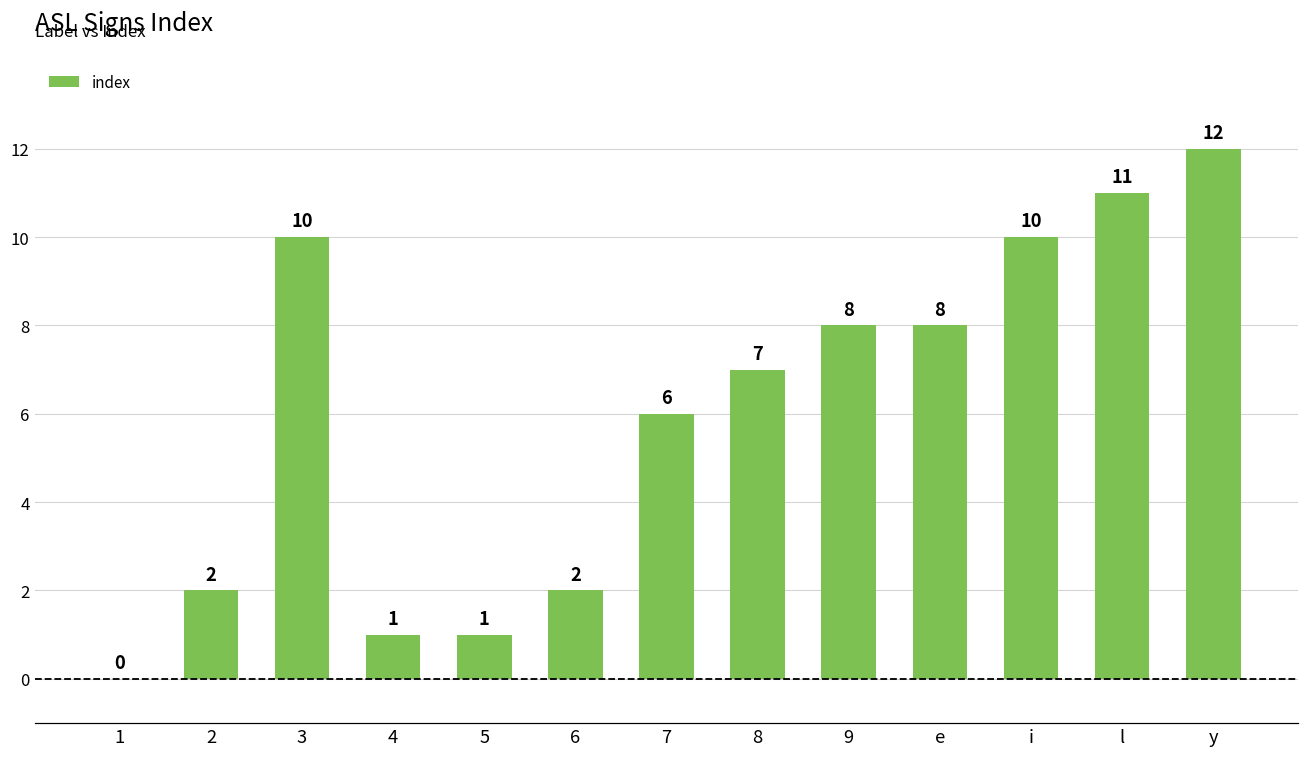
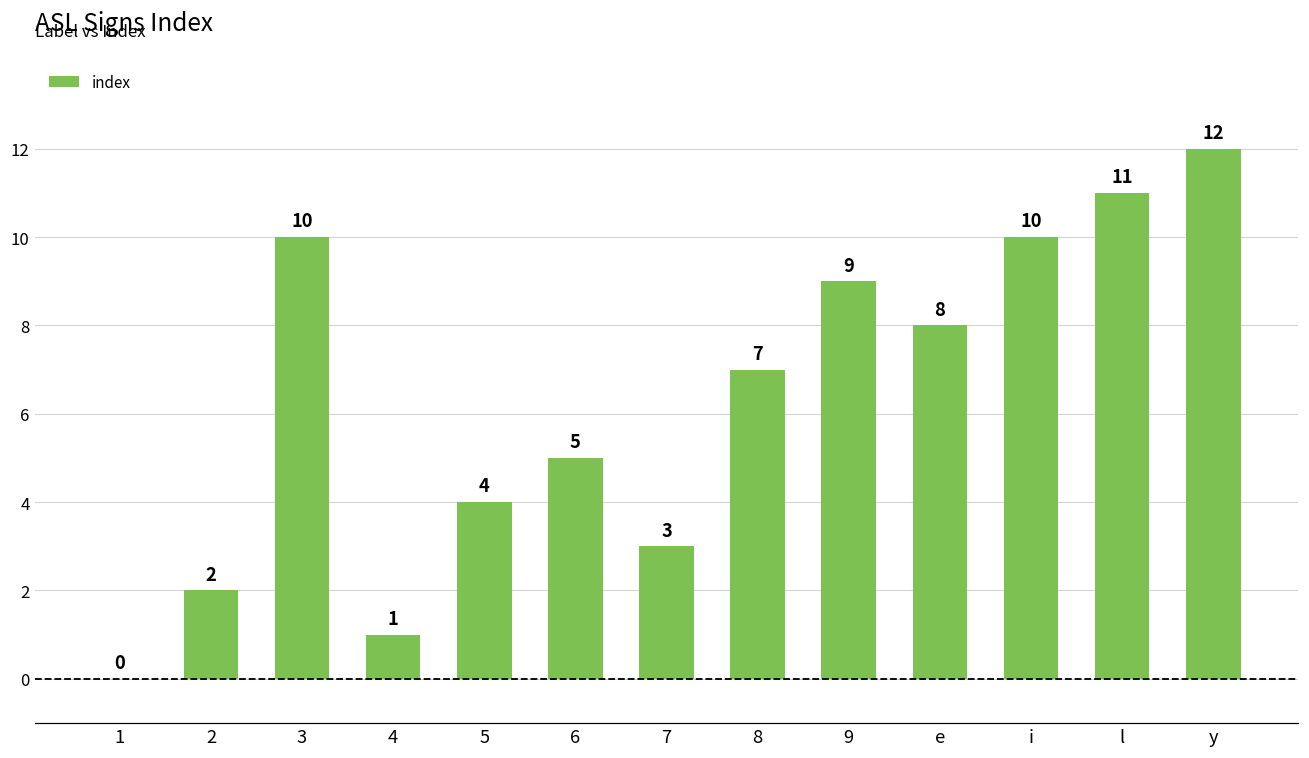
  {
    "1": 0,
    "2": 2,
    "3": 10,
    "4": 1,
-   "5": 1,
-   "6": 2,
-   "7": 6,
+   "5": 4,
+   "6": 5,
+   "7": 3,
    "8": 7,
-   "9": 8,
+   "9": 9,
    "e": 8,
    "i": 10,
    "l": 11,
    "y": 12
  }
